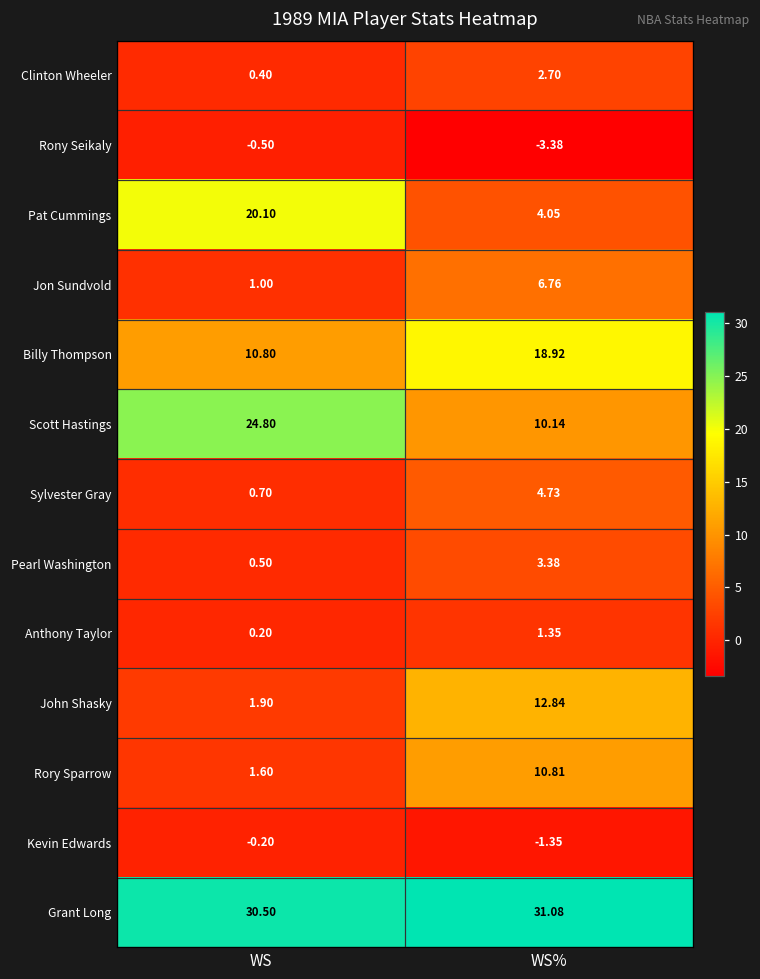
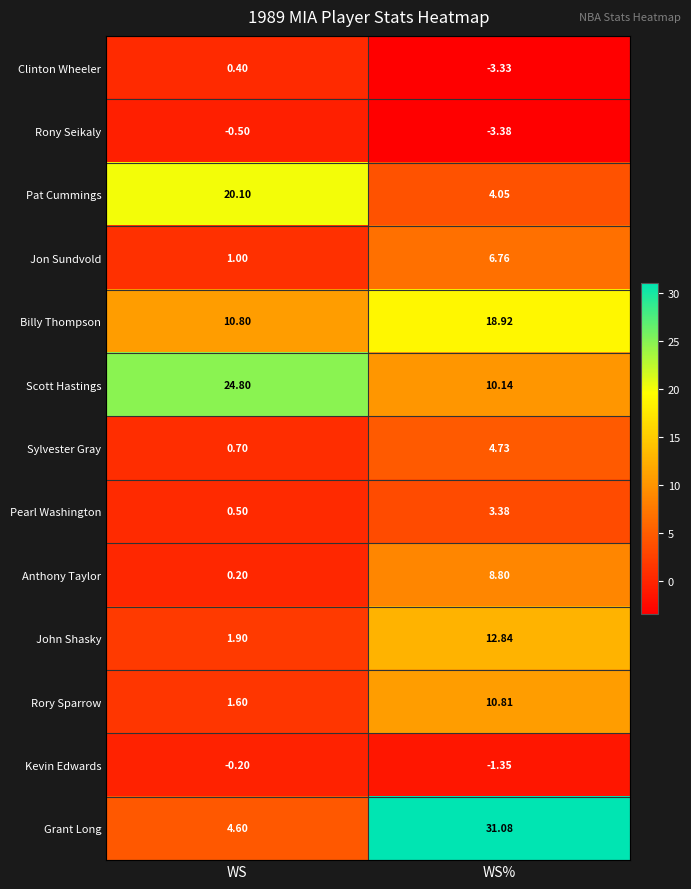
  {
    "Clinton Wheeler": {
      "WS": 0.40,
-     "WS%": 2.70
+     "WS%": -3.33
    },
    "Rony Seikaly": {
      "WS": -0.50,
      "WS%": -3.38
    },
    "Pat Cummings": {
      "WS": 20.10,
      "WS%": 4.05
    },
    "Jon Sundvold": {
      "WS": 1.00,
      "WS%": 6.76
    },
    "Billy Thompson": {
      "WS": 10.80,
      "WS%": 18.92
    },
    "Scott Hastings": {
      "WS": 24.80,
      "WS%": 10.14
    },
    "Sylvester Gray": {
      "WS": 0.70,
      "WS%": 4.73
    },
    "Pearl Washington": {
      "WS": 0.50,
      "WS%": 3.38
    },
    "Anthony Taylor": {
      "WS": 0.20,
-     "WS%": 1.35
+     "WS%": 8.80
    },
    "John Shasky": {
      "WS": 1.90,
      "WS%": 12.84
    },
    "Rory Sparrow": {
      "WS": 1.60,
      "WS%": 10.81
    },
    "Kevin Edwards": {
      "WS": -0.20,
      "WS%": -1.35
    },
    "Grant Long": {
-     "WS": 30.50,
+     "WS": 4.60,
      "WS%": 31.08
    }
  }
